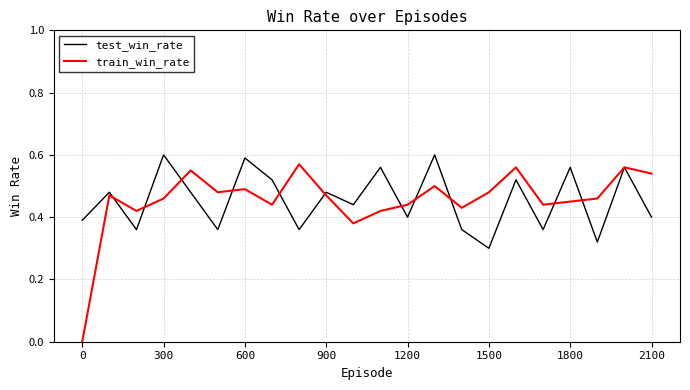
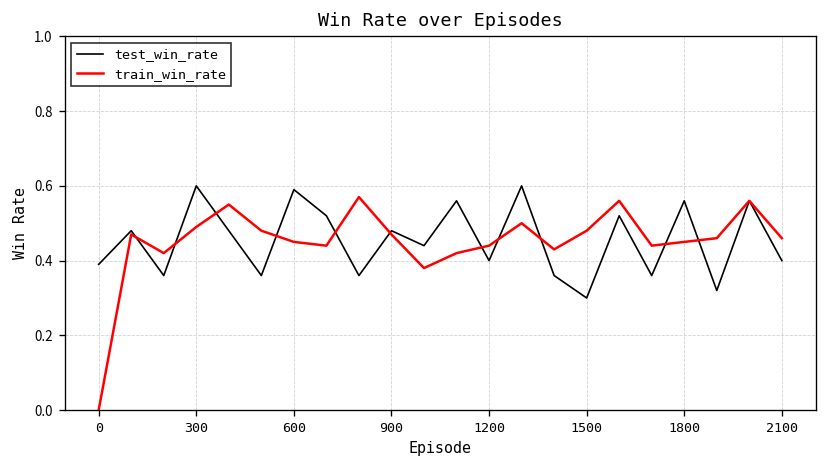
  {
    "test_win_rate": {
      "0": 0.39,
      "300": 0.60,
      "600": 0.59,
      "900": 0.48,
      "1200": 0.40,
      "1500": 0.30,
      "1800": 0.56,
      "2100": 0.40
    },
    "train_win_rate": {
      "0": 0.00,
-     "300": 0.46,
-     "600": 0.49,
+     "300": 0.49,
+     "600": 0.45,
      "900": 0.47,
      "1200": 0.44,
      "1500": 0.48,
      "1800": 0.45,
-     "2100": 0.54
+     "2100": 0.46
    }
  }
